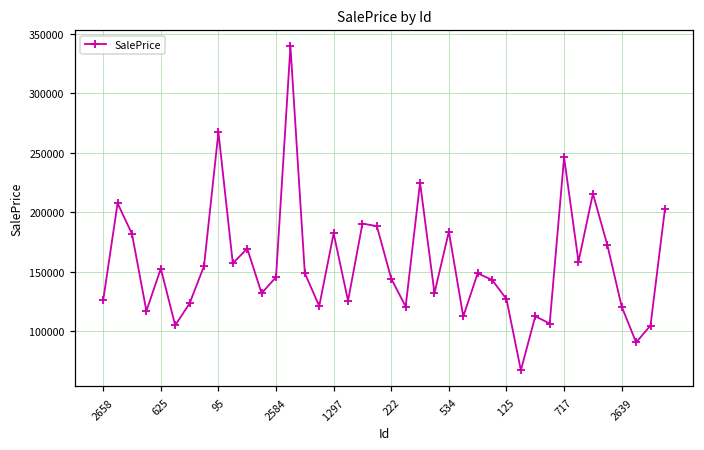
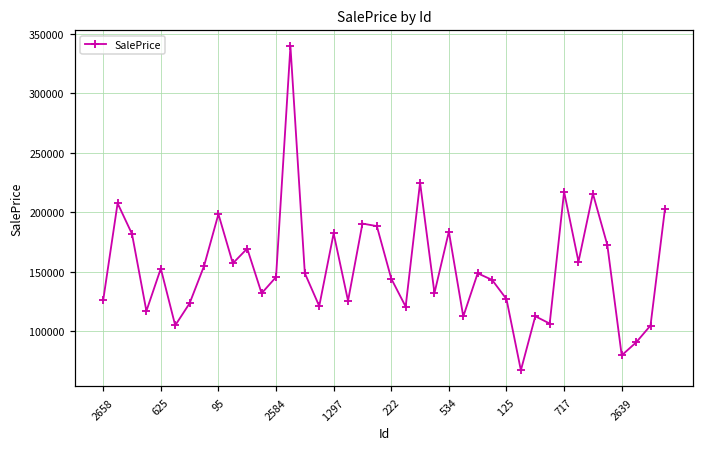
  {
    "2658": 126000,
    "625": 153000,
-   "95": 267000,
+   "95": 198000,
    "2584": 145000,
    "1297": 182000,
    "222": 144000,
    "534": 184000,
    "125": 127000,
-   "717": 246000,
-   "2639": 121000
+   "717": 217000,
+   "2639": 80000
  }
